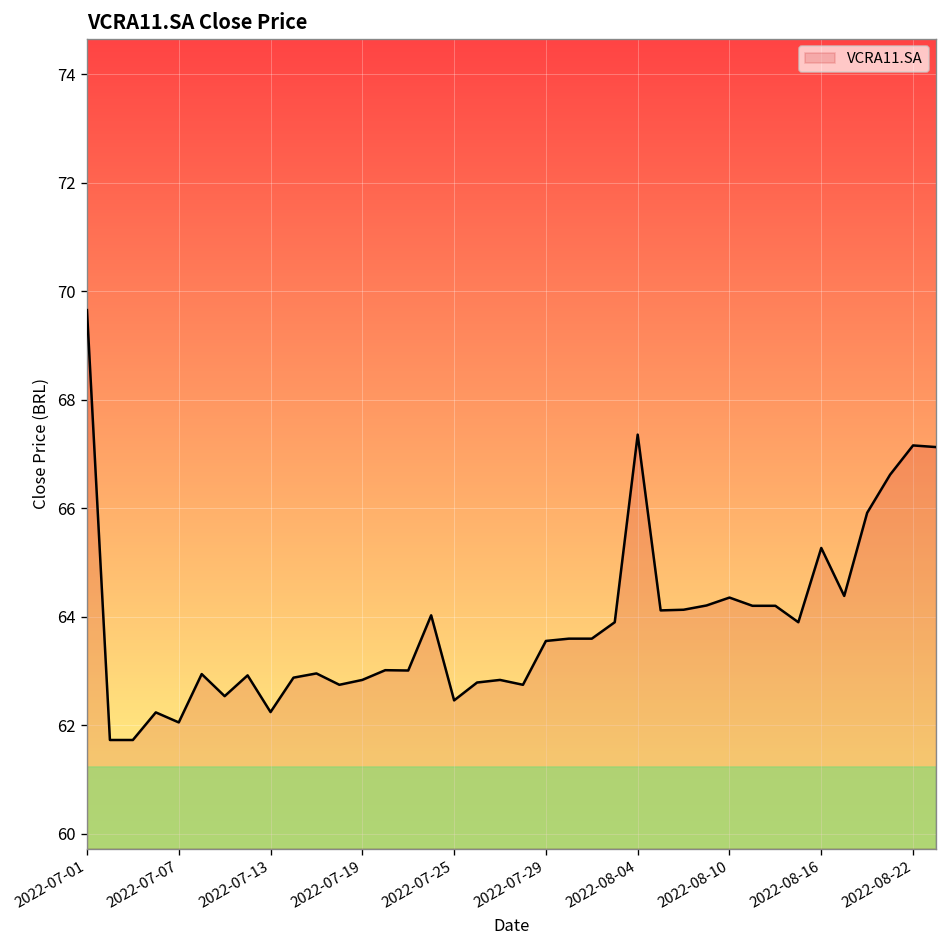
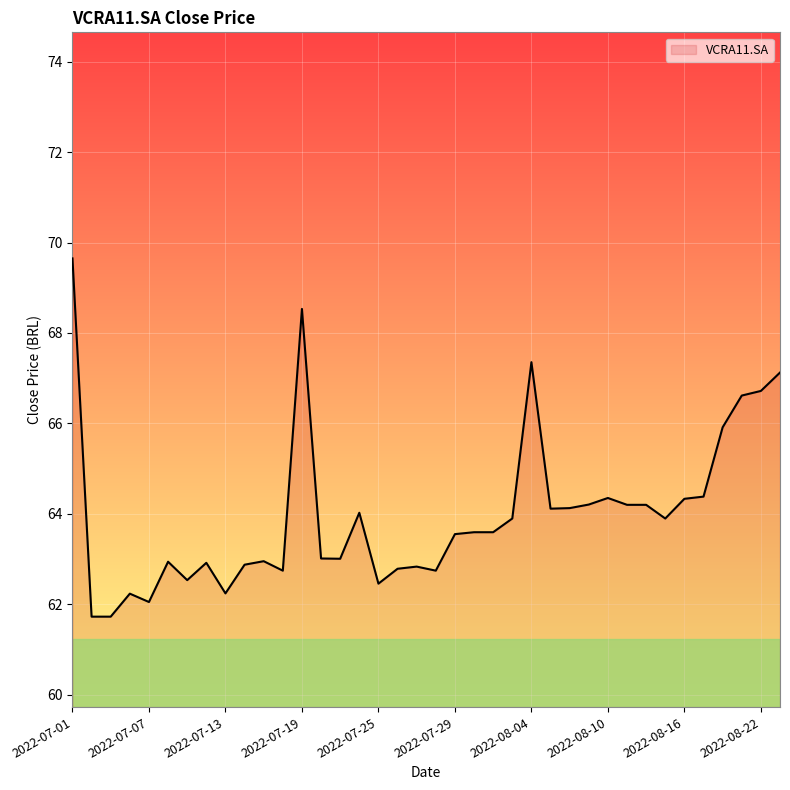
  {
    "2022-07-01": 69.6,
    "2022-07-07": 62.0,
    "2022-07-13": 62.2,
-   "2022-07-19": 62.8,
+   "2022-07-19": 68.5,
    "2022-07-25": 62.5,
    "2022-07-29": 63.6,
    "2022-08-04": 67.4,
    "2022-08-10": 64.4,
-   "2022-08-16": 65.3,
-   "2022-08-22": 67.2
+   "2022-08-16": 64.3,
+   "2022-08-22": 66.7
  }
